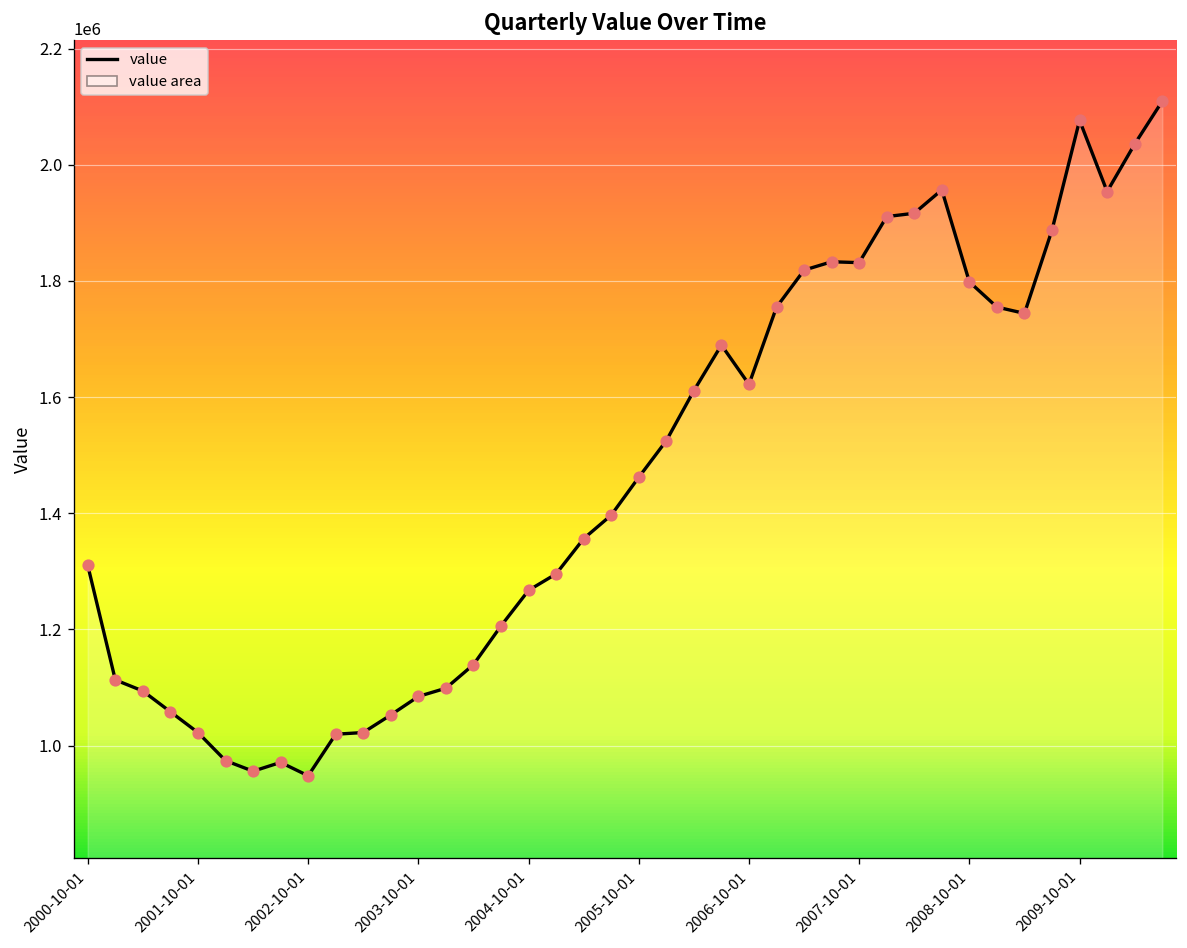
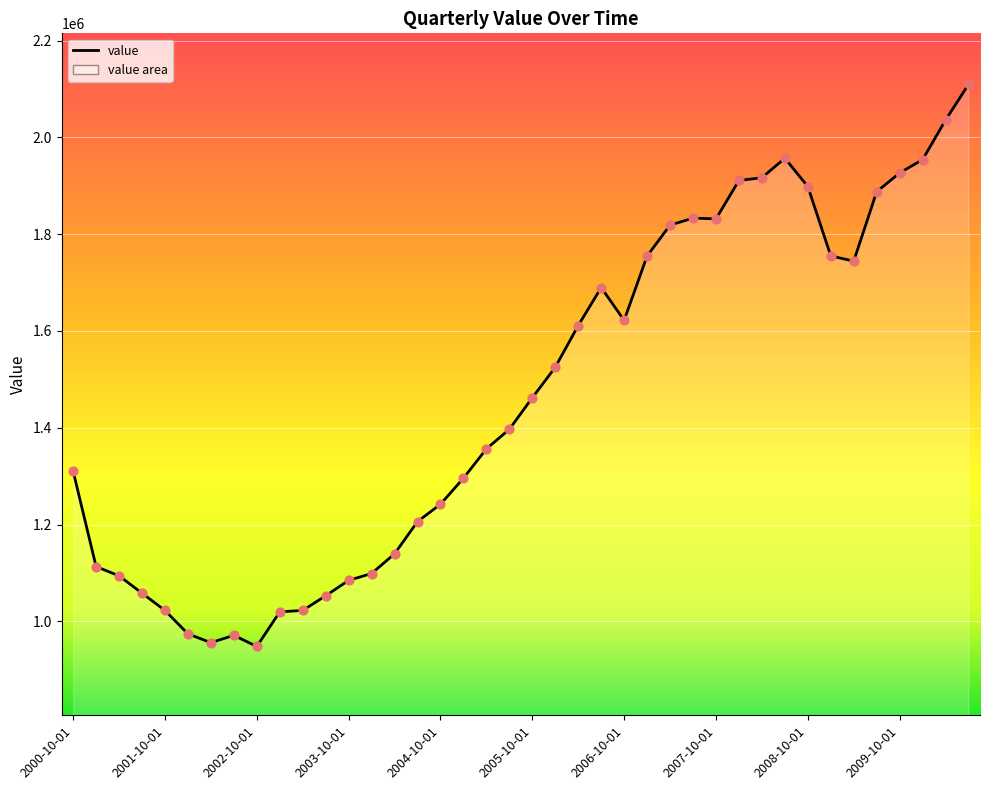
  {
    "2000-10-01": 1310000,
    "2001-10-01": 1020000,
    "2002-10-01": 950000,
    "2003-10-01": 1080000,
-   "2004-10-01": 1270000,
+   "2004-10-01": 1240000,
    "2005-10-01": 1460000,
    "2006-10-01": 1620000,
    "2007-10-01": 1830000,
-   "2008-10-01": 1800000,
-   "2009-10-01": 2080000
+   "2008-10-01": 1900000,
+   "2009-10-01": 1930000
  }
